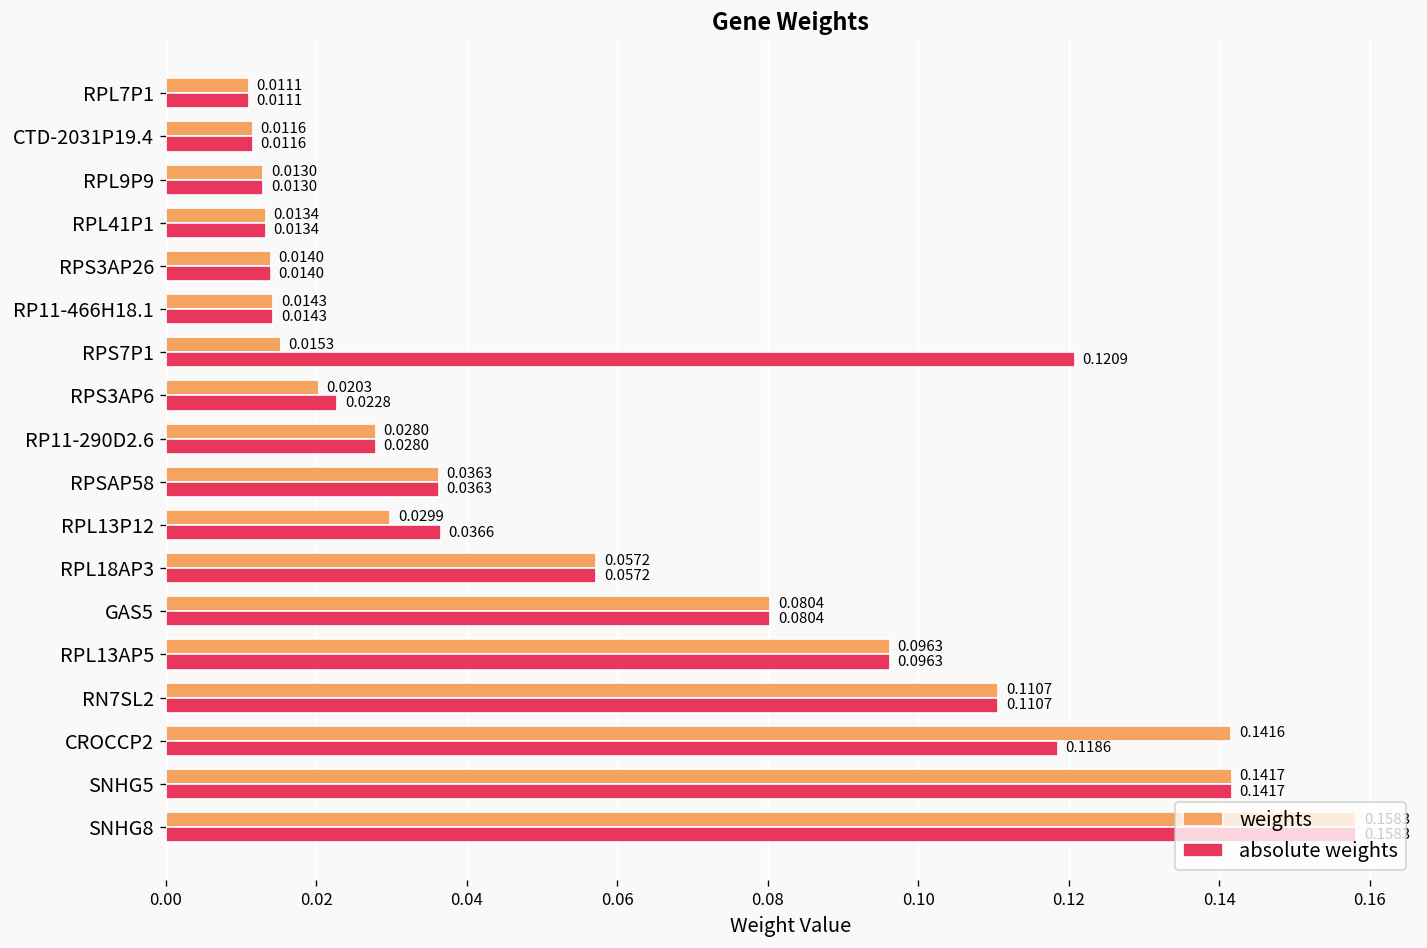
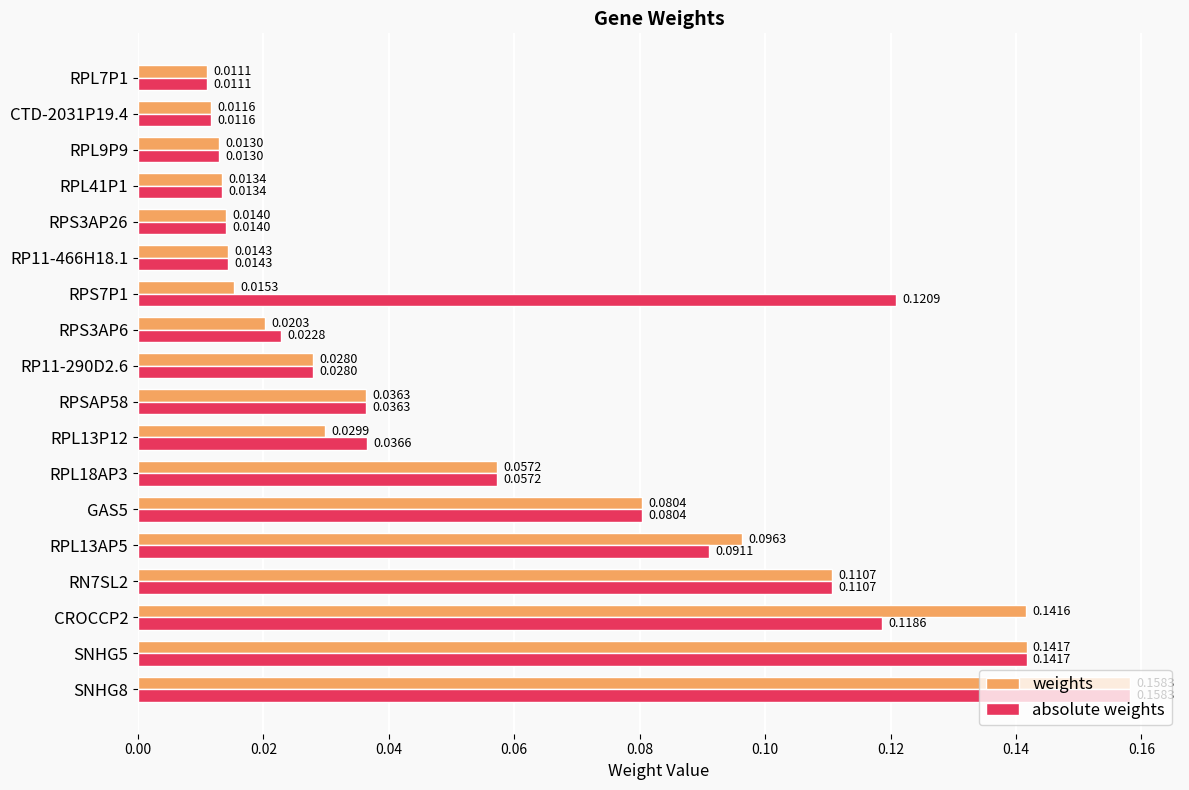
  {
    "weights": {
      "RPL7P1": 0.0111,
      "CTD-2031P19.4": 0.0116,
      "RPL9P9": 0.0130,
      "RPL41P1": 0.0134,
      "RPS3AP26": 0.0140,
      "RP11-466H18.1": 0.0143,
      "RPS7P1": 0.0153,
      "RPS3AP6": 0.0203,
      "RP11-290D2.6": 0.0280,
      "RPSAP58": 0.0363,
      "RPL13P12": 0.0299,
      "RPL18AP3": 0.0572,
      "GAS5": 0.0804,
      "RPL13AP5": 0.0963,
      "RN7SL2": 0.1107,
      "CROCCP2": 0.1416,
      "SNHG5": 0.1417
    },
    "absolute weights": {
      "RPL7P1": 0.0111,
      "CTD-2031P19.4": 0.0116,
      "RPL9P9": 0.0130,
      "RPL41P1": 0.0134,
      "RPS3AP26": 0.0140,
      "RP11-466H18.1": 0.0143,
      "RPS7P1": 0.1209,
      "RPS3AP6": 0.0228,
      "RP11-290D2.6": 0.0280,
      "RPSAP58": 0.0363,
      "RPL13P12": 0.0366,
      "RPL18AP3": 0.0572,
      "GAS5": 0.0804,
-     "RPL13AP5": 0.0963,
+     "RPL13AP5": 0.0911,
      "RN7SL2": 0.1107,
      "CROCCP2": 0.1186,
      "SNHG5": 0.1417
    }
  }
